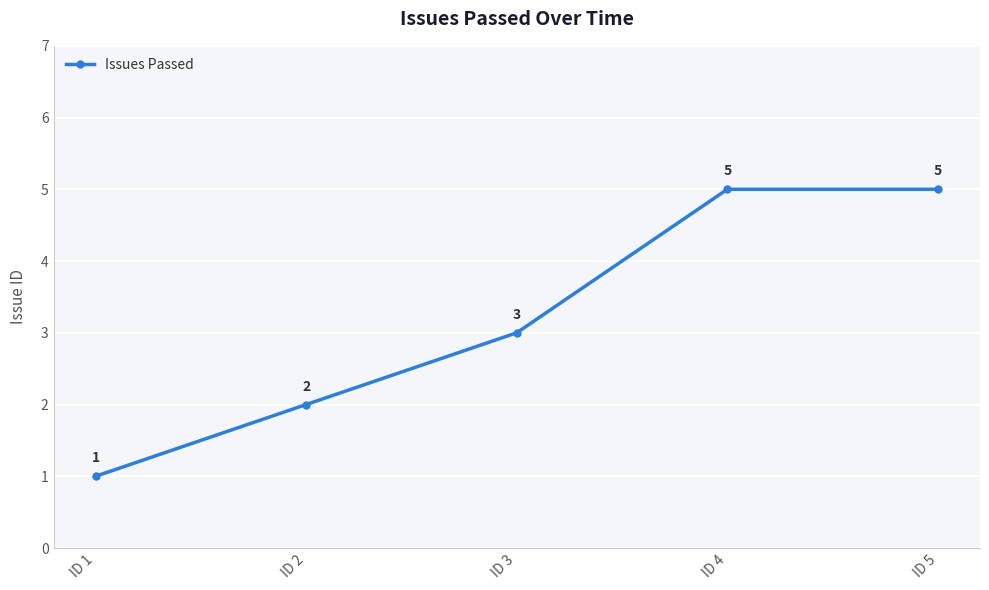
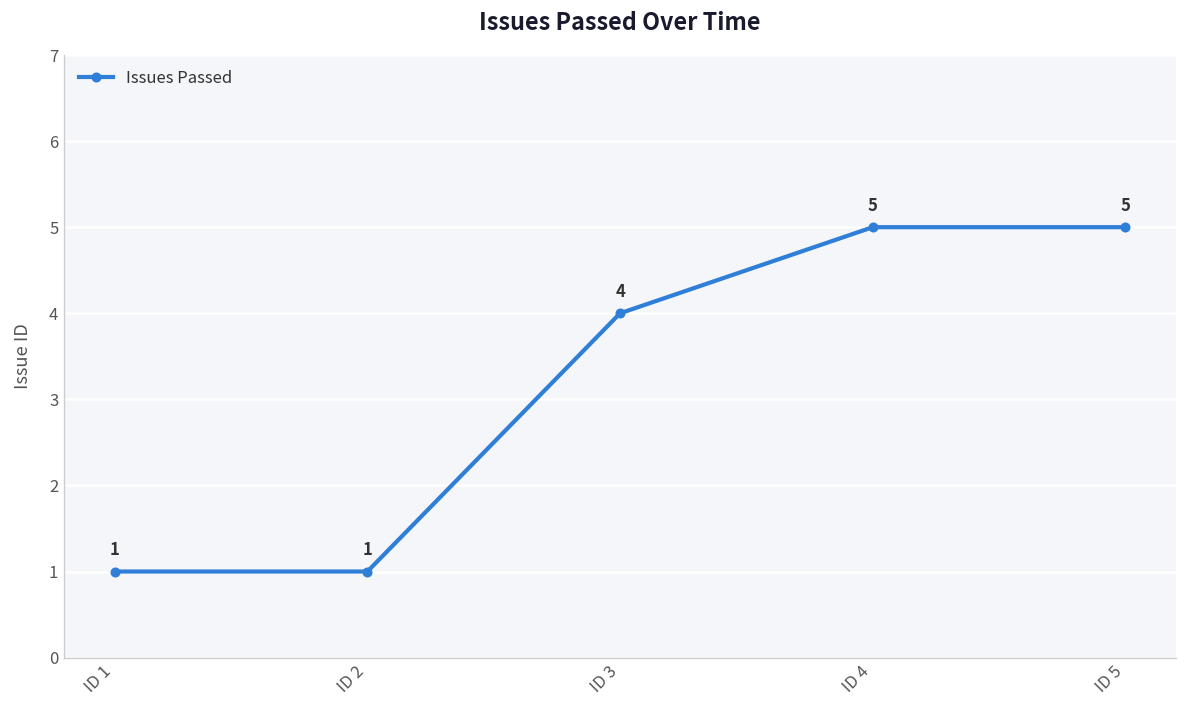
  {
    "ID 1": 1,
-   "ID 2": 2,
-   "ID 3": 3,
+   "ID 2": 1,
+   "ID 3": 4,
    "ID 4": 5,
    "ID 5": 5
  }
